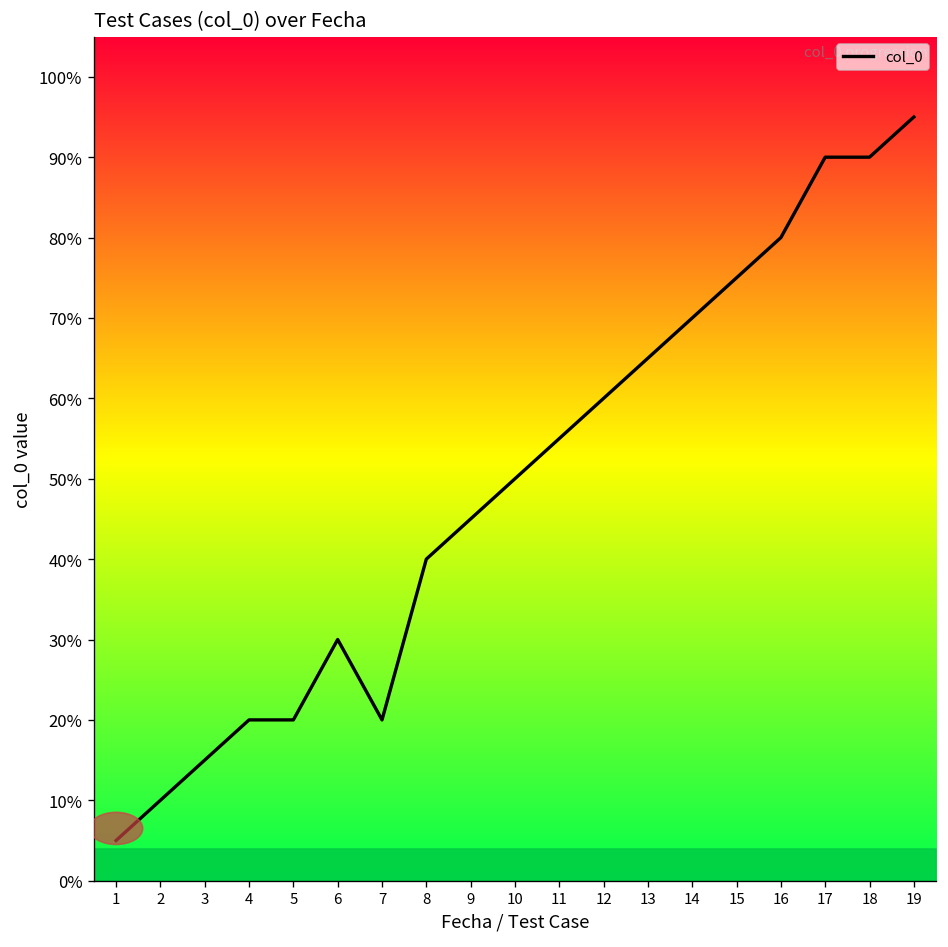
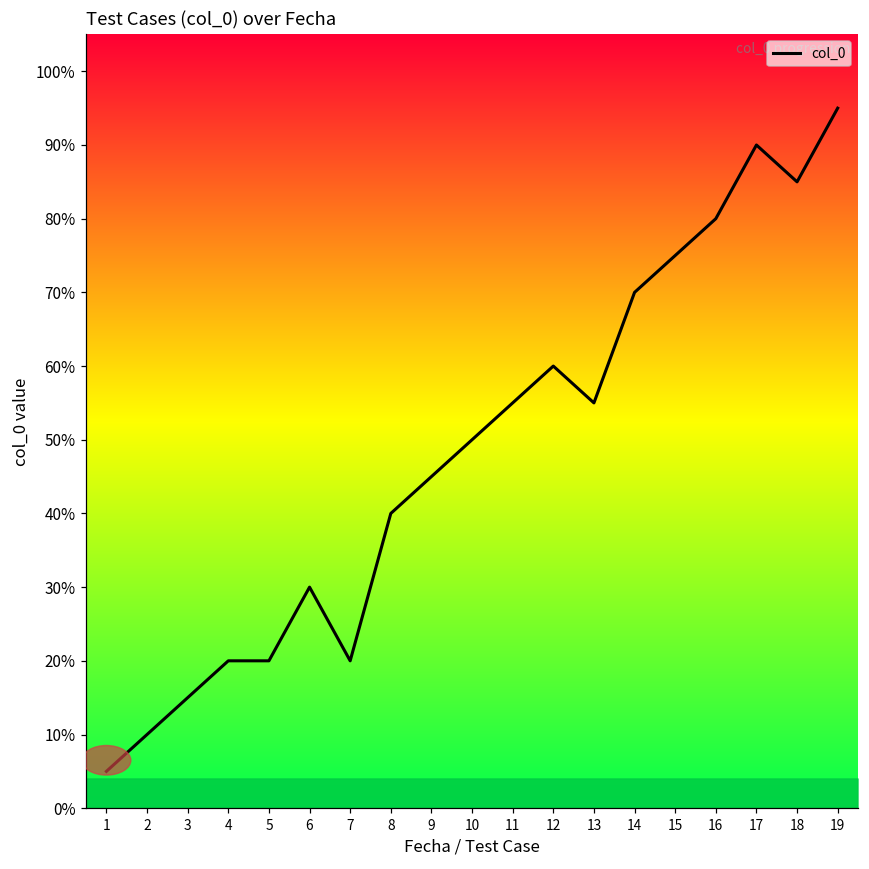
  {
    "col_0": {
      "2": "10%",
      "3": "15%",
      "4": "20%",
      "5": "20%",
      "6": "30%",
      "7": "20%",
      "8": "40%",
      "9": "45%",
      "10": "50%",
      "11": "55%",
      "12": "60%",
-     "13": "65%",
+     "13": "55%",
      "14": "70%",
      "15": "75%",
      "16": "80%",
      "17": "90%",
-     "18": "90%",
+     "18": "85%",
      "19": "95%"
    }
  }
